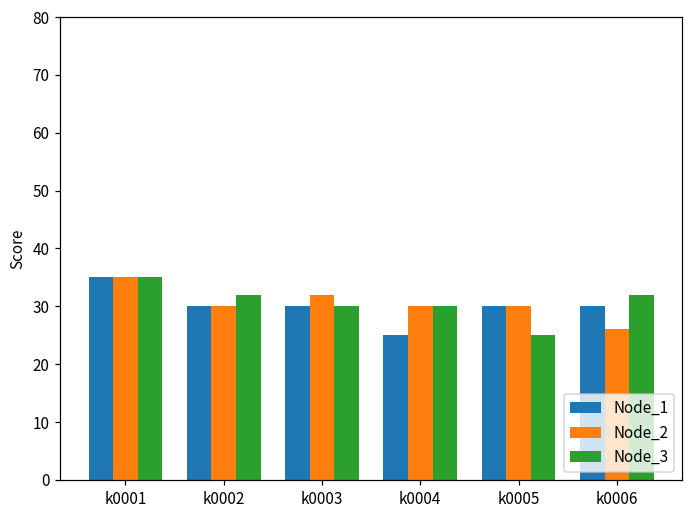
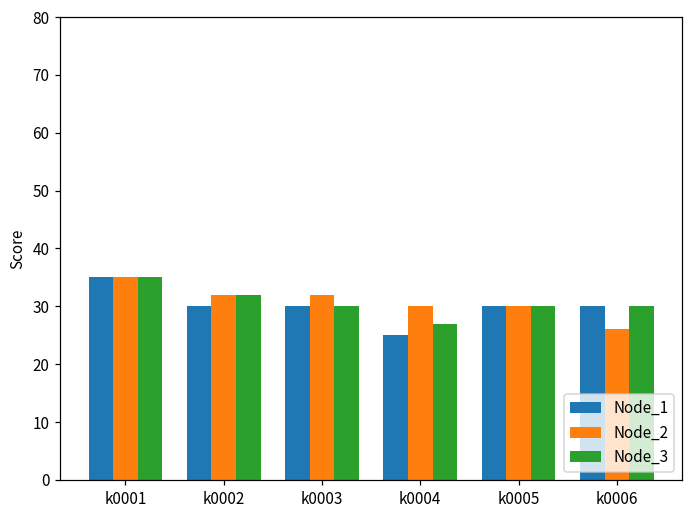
  {
    "Node_1": {
      "k0001": 35,
      "k0002": 30,
      "k0003": 30,
      "k0004": 25,
      "k0005": 30,
      "k0006": 30
    },
    "Node_2": {
      "k0001": 35,
-     "k0002": 30,
+     "k0002": 32,
      "k0003": 32,
      "k0004": 30,
      "k0005": 30,
      "k0006": 26
    },
    "Node_3": {
      "k0001": 35,
      "k0002": 32,
      "k0003": 30,
-     "k0004": 30,
-     "k0005": 25,
-     "k0006": 32
+     "k0004": 27,
+     "k0005": 30,
+     "k0006": 30
    }
  }
